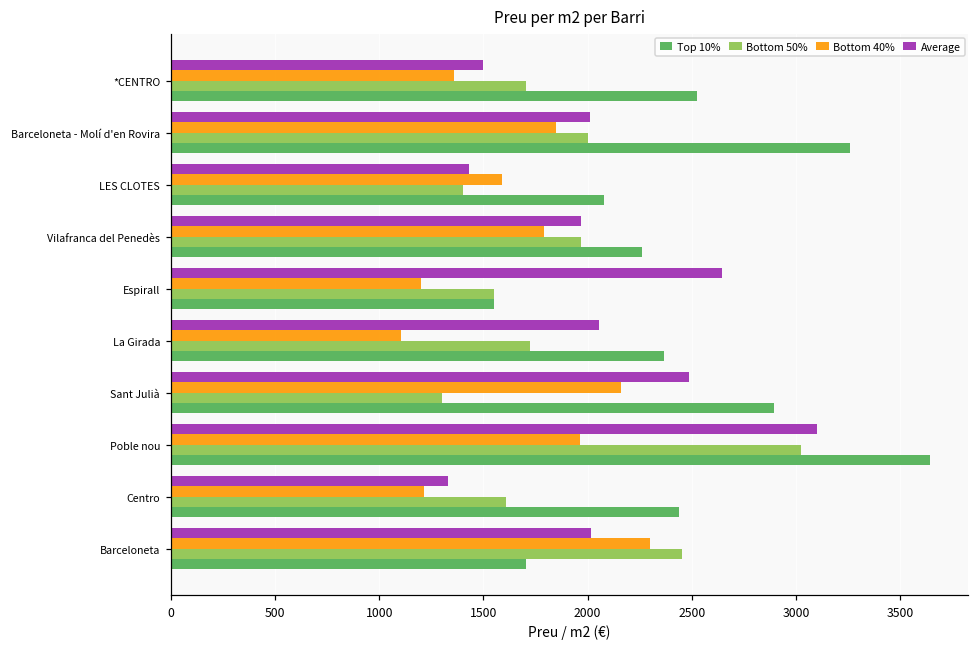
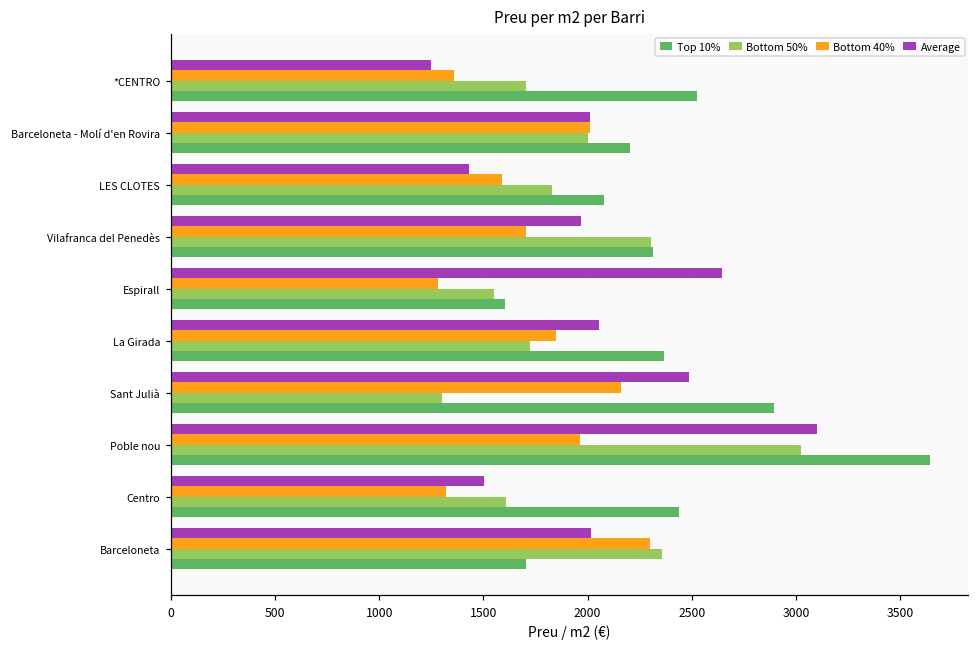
  {
    "Top 10%": {
      "*CENTRO": 2530,
-     "Barceloneta - Molí d'en Rovira": 3260,
+     "Barceloneta - Molí d'en Rovira": 2200,
      "LES CLOTES": 2080,
-     "Vilafranca del Penedès": 2260,
-     "Espirall": 1550,
+     "Vilafranca del Penedès": 2310,
+     "Espirall": 1600,
      "La Girada": 2360,
      "Sant Julià": 2890,
      "Poble nou": 3640,
      "Centro": 2440,
      "Barceloneta": 1700
    },
    "Bottom 50%": {
      "*CENTRO": 1700,
      "Barceloneta - Molí d'en Rovira": 2000,
-     "LES CLOTES": 1400,
-     "Vilafranca del Penedès": 1970,
+     "LES CLOTES": 1830,
+     "Vilafranca del Penedès": 2300,
      "Espirall": 1550,
      "La Girada": 1720,
      "Sant Julià": 1300,
      "Poble nou": 3020,
      "Centro": 1610,
-     "Barceloneta": 2450
+     "Barceloneta": 2350
    },
    "Bottom 40%": {
      "*CENTRO": 1360,
-     "Barceloneta - Molí d'en Rovira": 1850,
+     "Barceloneta - Molí d'en Rovira": 2010,
      "LES CLOTES": 1590,
-     "Vilafranca del Penedès": 1790,
-     "Espirall": 1200,
-     "La Girada": 1110,
+     "Vilafranca del Penedès": 1710,
+     "Espirall": 1280,
+     "La Girada": 1850,
      "Sant Julià": 2160,
      "Poble nou": 1960,
-     "Centro": 1210,
+     "Centro": 1320,
      "Barceloneta": 2300
    },
    "Average": {
-     "*CENTRO": 1500,
+     "*CENTRO": 1250,
      "Barceloneta - Molí d'en Rovira": 2010,
      "LES CLOTES": 1430,
      "Vilafranca del Penedès": 1970,
      "Espirall": 2640,
      "La Girada": 2050,
      "Sant Julià": 2490,
      "Poble nou": 3100,
-     "Centro": 1330,
+     "Centro": 1500,
      "Barceloneta": 2020
    }
  }
